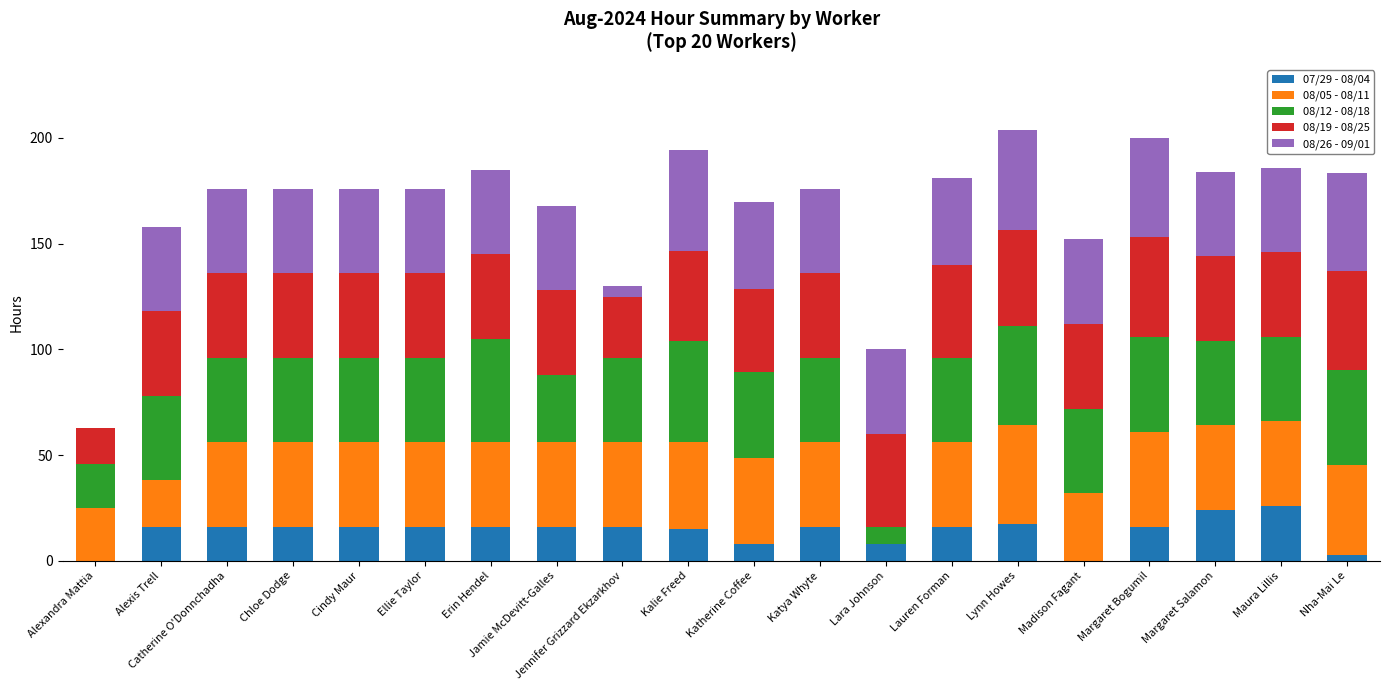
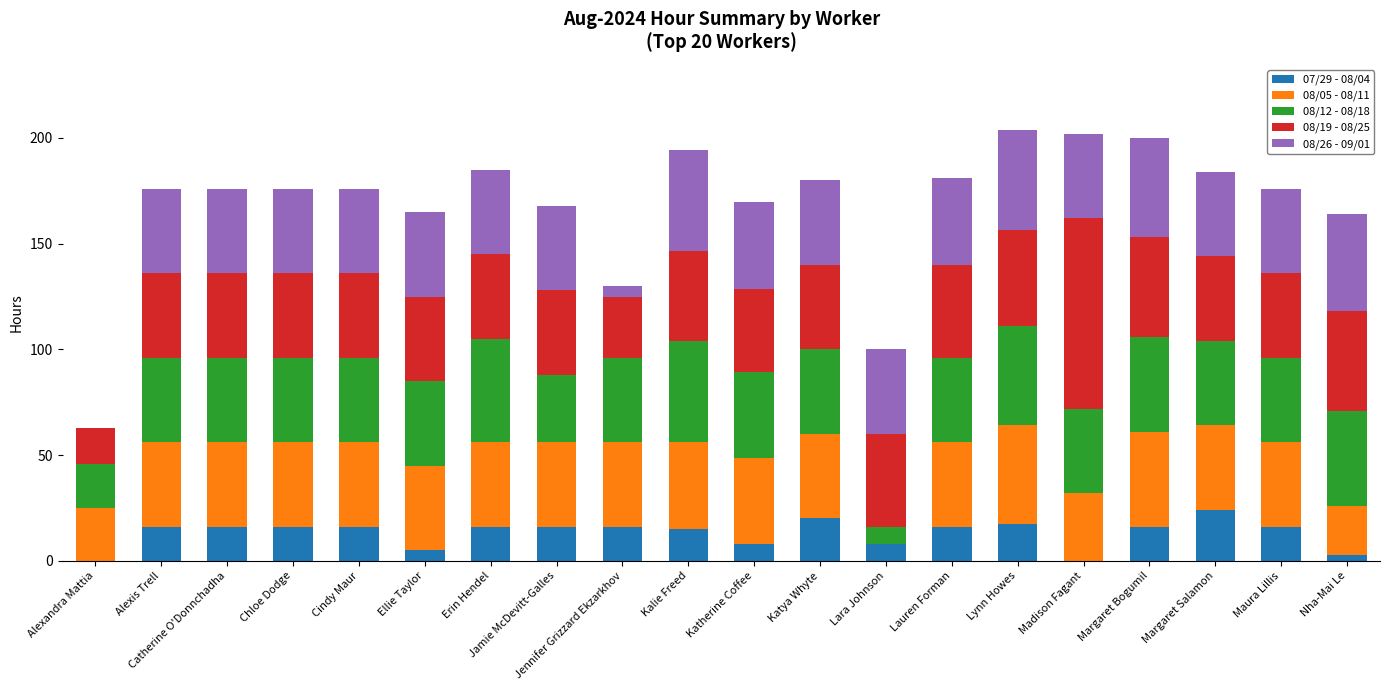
  {
    "07/29 - 08/04": {
      "Alexandra Mattia": 0,
      "Alexis Trell": 16,
      "Catherine O'Donnchadha": 16,
      "Chloe Dodge": 16,
      "Cindy Maur": 16,
-     "Ellie Taylor": 16,
+     "Ellie Taylor": 5,
      "Erin Hendel": 16,
      "Jamie McDevitt-Galles": 16,
      "Jennifer Grizzard Ekzarkhov": 16,
      "Kalie Freed": 15,
      "Katherine Coffee": 8,
-     "Katya Whyte": 16,
+     "Katya Whyte": 20,
      "Lara Johnson": 8,
      "Lauren Forman": 16,
      "Lynn Howes": 18,
      "Madison Fagant": 0,
      "Margaret Bogumil": 16,
      "Margaret Salamon": 24,
-     "Maura Lillis": 26,
+     "Maura Lillis": 16,
      "Nha-Mai Le": 3
    },
    "08/05 - 08/11": {
      "Alexandra Mattia": 25,
-     "Alexis Trell": 22,
+     "Alexis Trell": 40,
      "Catherine O'Donnchadha": 40,
      "Chloe Dodge": 40,
      "Cindy Maur": 40,
      "Ellie Taylor": 40,
      "Erin Hendel": 40,
      "Jamie McDevitt-Galles": 40,
      "Jennifer Grizzard Ekzarkhov": 40,
      "Kalie Freed": 41,
      "Katherine Coffee": 41,
      "Katya Whyte": 40,
      "Lara Johnson": 0,
      "Lauren Forman": 40,
      "Lynn Howes": 47,
      "Madison Fagant": 32,
      "Margaret Bogumil": 45,
      "Margaret Salamon": 40,
      "Maura Lillis": 40,
-     "Nha-Mai Le": 43
+     "Nha-Mai Le": 23
    },
    "08/12 - 08/18": {
      "Alexandra Mattia": 21,
      "Alexis Trell": 40,
      "Catherine O'Donnchadha": 40,
      "Chloe Dodge": 40,
      "Cindy Maur": 40,
      "Ellie Taylor": 40,
      "Erin Hendel": 49,
      "Jamie McDevitt-Galles": 32,
      "Jennifer Grizzard Ekzarkhov": 40,
      "Kalie Freed": 48,
      "Katherine Coffee": 41,
      "Katya Whyte": 40,
      "Lara Johnson": 8,
      "Lauren Forman": 40,
      "Lynn Howes": 47,
      "Madison Fagant": 40,
      "Margaret Bogumil": 45,
      "Margaret Salamon": 40,
      "Maura Lillis": 40,
      "Nha-Mai Le": 45
    },
    "08/19 - 08/25": {
      "Alexandra Mattia": 17,
      "Alexis Trell": 40,
      "Catherine O'Donnchadha": 40,
      "Chloe Dodge": 40,
      "Cindy Maur": 40,
      "Ellie Taylor": 40,
      "Erin Hendel": 40,
      "Jamie McDevitt-Galles": 40,
      "Jennifer Grizzard Ekzarkhov": 29,
      "Kalie Freed": 43,
      "Katherine Coffee": 39,
      "Katya Whyte": 40,
      "Lara Johnson": 44,
      "Lauren Forman": 44,
      "Lynn Howes": 46,
-     "Madison Fagant": 40,
+     "Madison Fagant": 90,
      "Margaret Bogumil": 47,
      "Margaret Salamon": 40,
      "Maura Lillis": 40,
      "Nha-Mai Le": 47
    },
    "08/26 - 09/01": {
      "Alexandra Mattia": 0,
      "Alexis Trell": 40,
      "Catherine O'Donnchadha": 40,
      "Chloe Dodge": 40,
      "Cindy Maur": 40,
      "Ellie Taylor": 40,
      "Erin Hendel": 40,
      "Jamie McDevitt-Galles": 40,
      "Jennifer Grizzard Ekzarkhov": 5,
      "Kalie Freed": 48,
      "Katherine Coffee": 41,
      "Katya Whyte": 40,
      "Lara Johnson": 40,
      "Lauren Forman": 41,
      "Lynn Howes": 48,
      "Madison Fagant": 40,
      "Margaret Bogumil": 47,
      "Margaret Salamon": 40,
      "Maura Lillis": 40,
      "Nha-Mai Le": 46
    }
  }
